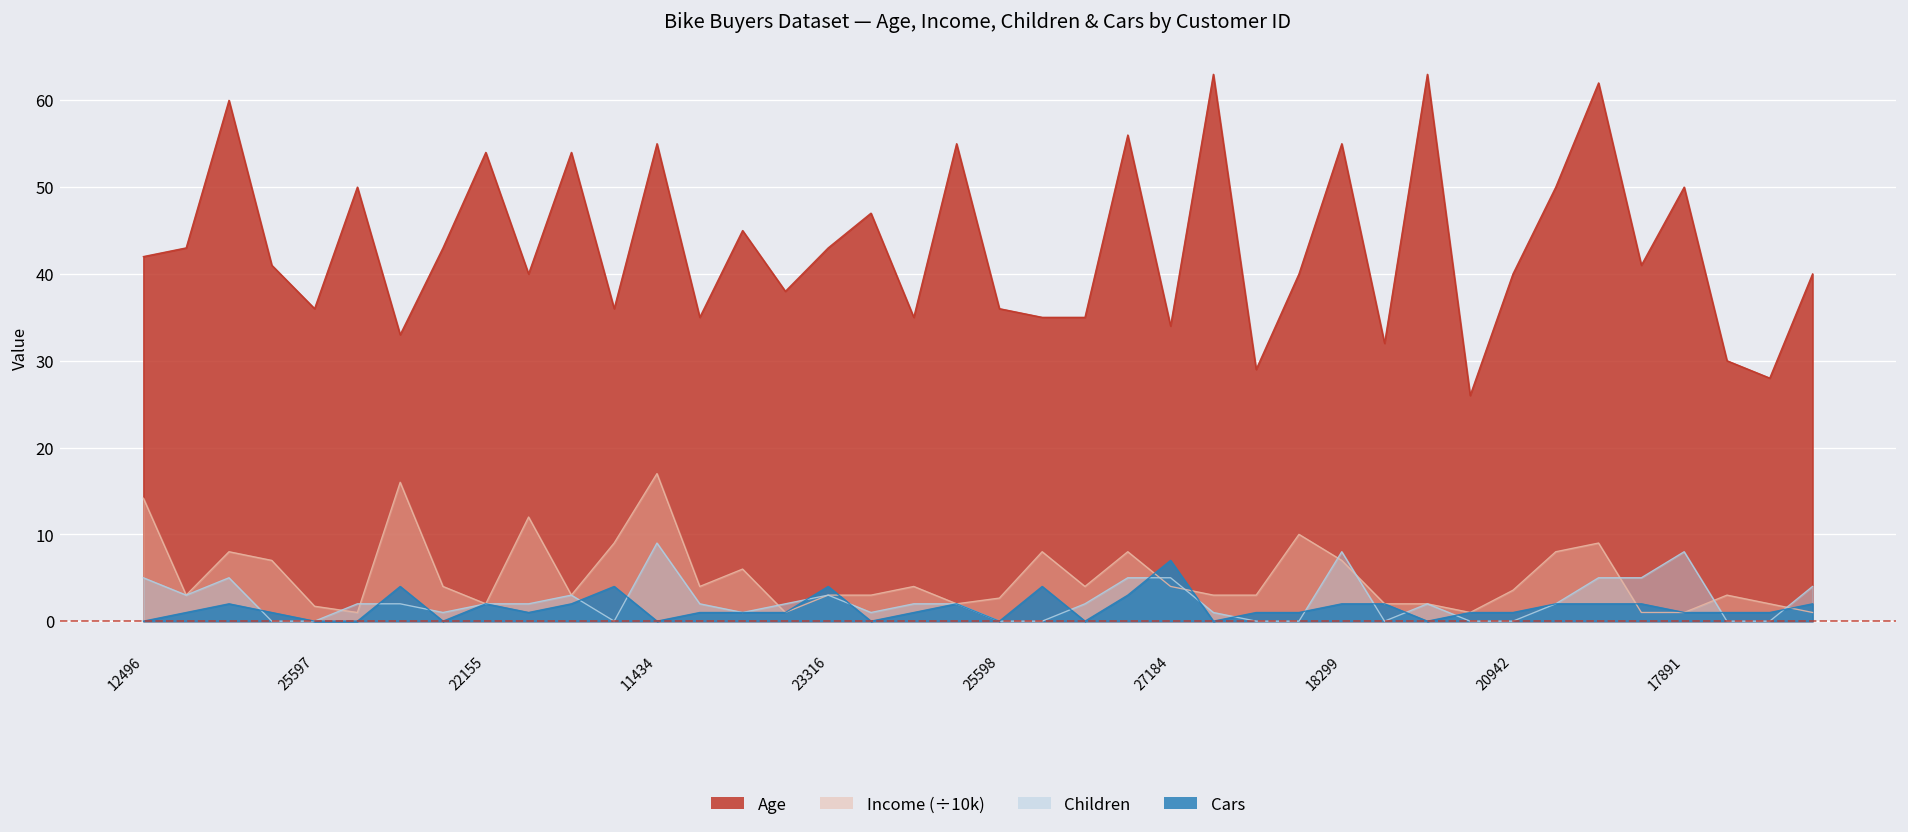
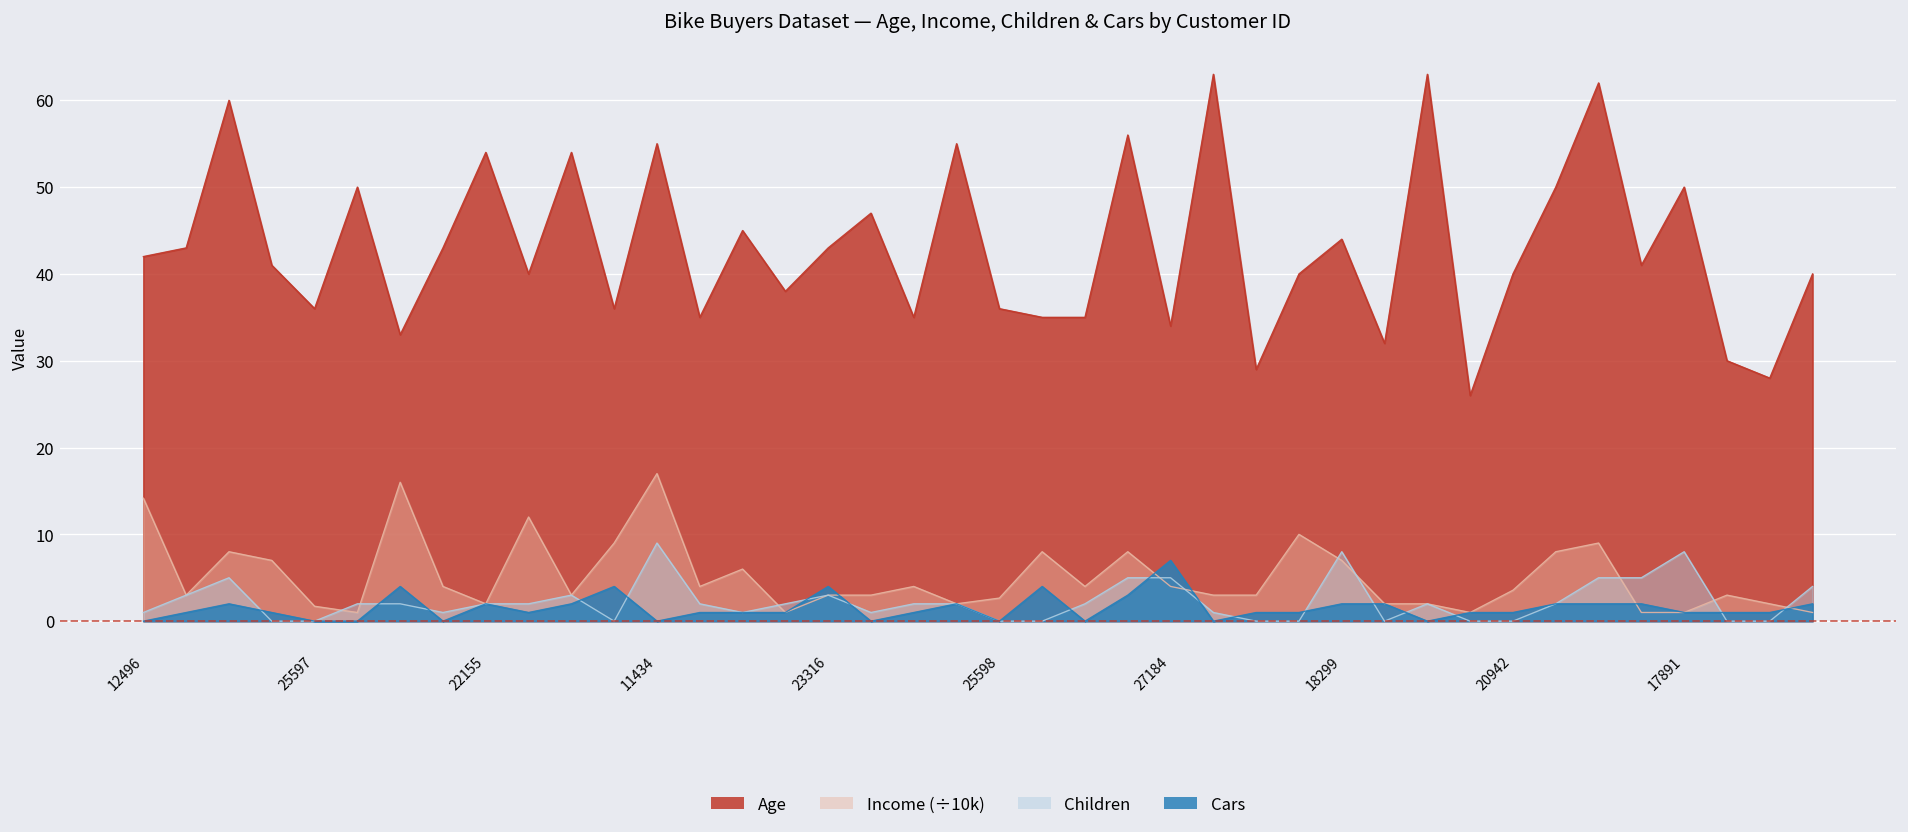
  {
    "Age": {
      "12496": 42,
      "25597": 36,
      "22155": 54,
      "11434": 55,
      "23316": 43,
      "25598": 36,
      "27184": 34,
-     "18299": 55,
+     "18299": 44,
      "20942": 40,
      "17891": 50
    },
    "Income (÷10k)": {
      "12496": 14,
      "25597": 2,
      "11434": 17,
      "25598": 3,
      "27184": 4,
      "18299": 7,
      "20942": 4
    },
    "Children": {
-     "12496": 5,
+     "12496": 1,
      "11434": 9,
      "27184": 5,
      "18299": 8,
      "20942": 0,
      "17891": 8
    },
    "Cars": {
      "12496": 0,
      "11434": 0,
      "23316": 4,
      "27184": 7,
      "18299": 2,
      "20942": 1
    }
  }
